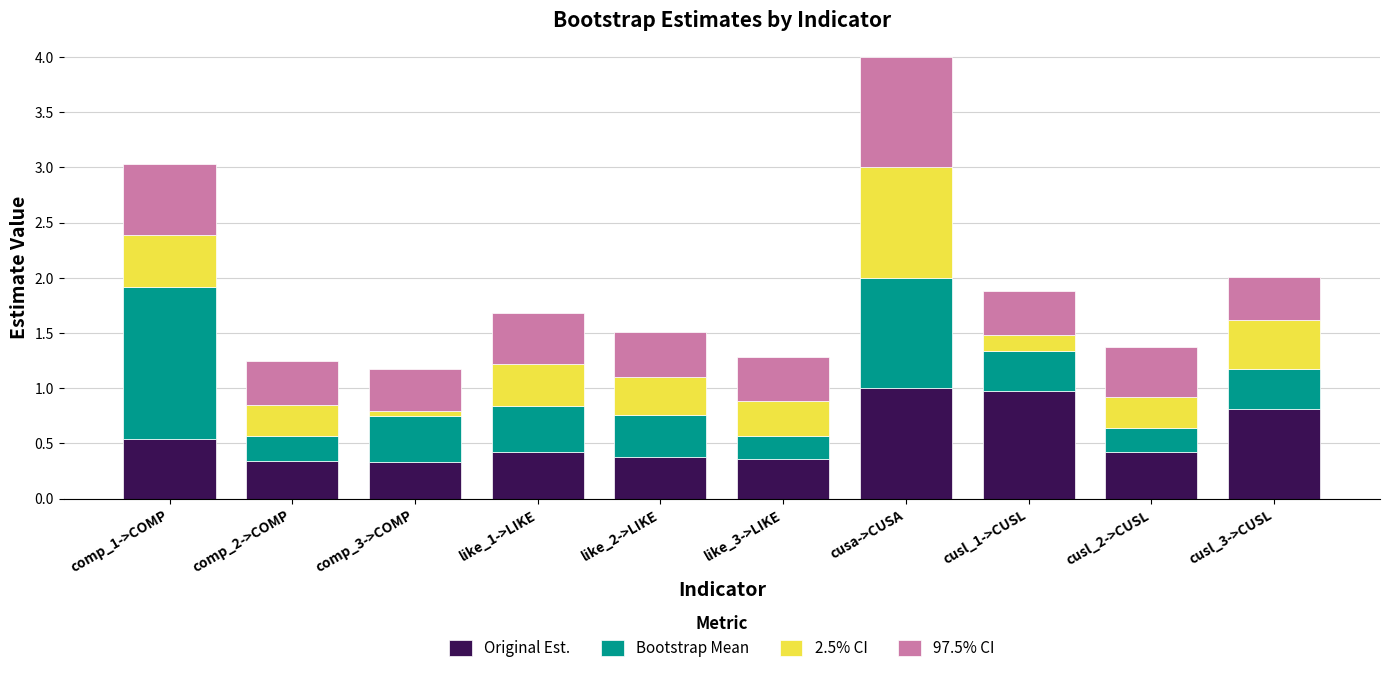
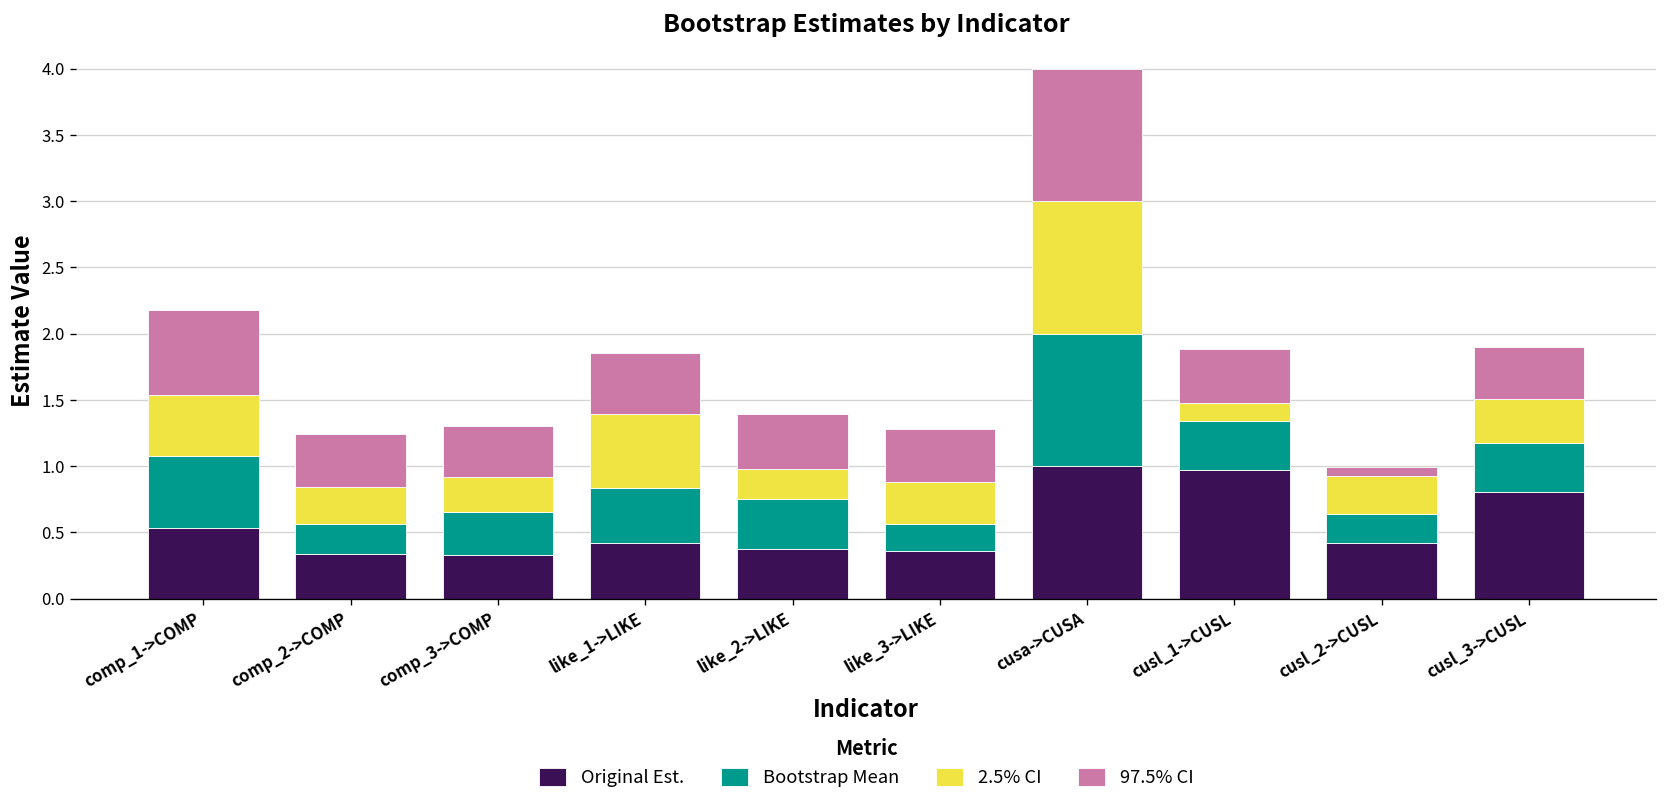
  {
    "Original Est.": {
      "comp_1->COMP": 0.54,
      "comp_2->COMP": 0.34,
      "comp_3->COMP": 0.33,
      "like_1->LIKE": 0.42,
      "like_2->LIKE": 0.38,
      "like_3->LIKE": 0.36,
      "cusa->CUSA": 1.00,
      "cusl_1->CUSL": 0.97,
      "cusl_2->CUSL": 0.42,
      "cusl_3->CUSL": 0.81
    },
    "Bootstrap Mean": {
-     "comp_1->COMP": 1.38,
+     "comp_1->COMP": 0.54,
      "comp_2->COMP": 0.23,
-     "comp_3->COMP": 0.42,
+     "comp_3->COMP": 0.33,
      "like_1->LIKE": 0.42,
      "like_2->LIKE": 0.38,
      "like_3->LIKE": 0.20,
      "cusa->CUSA": 1.00,
      "cusl_1->CUSL": 0.37,
      "cusl_2->CUSL": 0.22,
      "cusl_3->CUSL": 0.37
    },
    "2.5% CI": {
      "comp_1->COMP": 0.47,
      "comp_2->COMP": 0.28,
-     "comp_3->COMP": 0.05,
-     "like_1->LIKE": 0.38,
-     "like_2->LIKE": 0.34,
+     "comp_3->COMP": 0.26,
+     "like_1->LIKE": 0.55,
+     "like_2->LIKE": 0.23,
      "like_3->LIKE": 0.32,
      "cusa->CUSA": 1.00,
      "cusl_1->CUSL": 0.14,
      "cusl_2->CUSL": 0.28,
-     "cusl_3->CUSL": 0.44
+     "cusl_3->CUSL": 0.33
    },
    "97.5% CI": {
      "comp_1->COMP": 0.64,
      "comp_2->COMP": 0.40,
      "comp_3->COMP": 0.38,
      "like_1->LIKE": 0.46,
      "like_2->LIKE": 0.41,
      "like_3->LIKE": 0.40,
      "cusa->CUSA": 1.00,
      "cusl_1->CUSL": 0.40,
-     "cusl_2->CUSL": 0.45,
+     "cusl_2->CUSL": 0.07,
      "cusl_3->CUSL": 0.39
    }
  }
